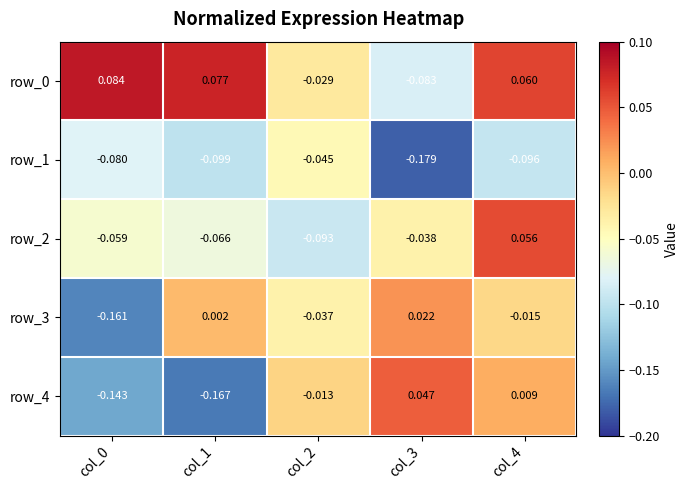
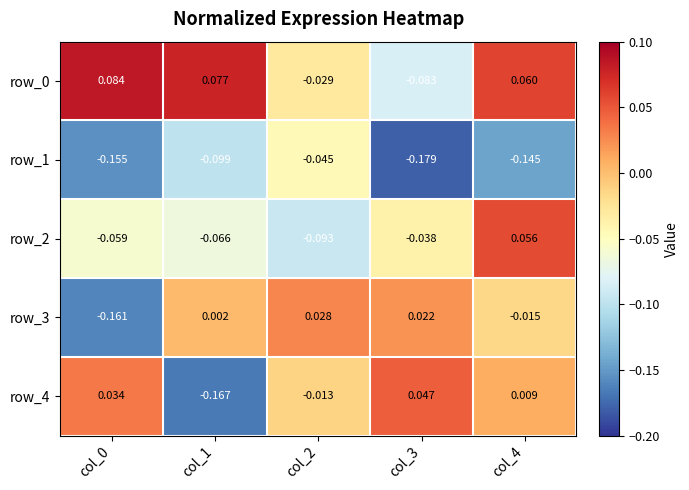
  {
    "row_0": {
      "col_0": 0.084,
      "col_1": 0.077,
      "col_2": -0.029,
      "col_4": 0.060
    },
    "row_1": {
-     "col_0": -0.080,
+     "col_0": -0.155,
      "col_1": -0.099,
      "col_2": -0.045,
      "col_3": -0.179,
-     "col_4": -0.096
+     "col_4": -0.145
    },
    "row_2": {
      "col_0": -0.059,
      "col_1": -0.066,
      "col_2": -0.093,
      "col_3": -0.038,
      "col_4": 0.056
    },
    "row_3": {
      "col_0": -0.161,
      "col_1": 0.002,
-     "col_2": -0.037,
+     "col_2": 0.028,
      "col_3": 0.022,
      "col_4": -0.015
    },
    "row_4": {
-     "col_0": -0.143,
+     "col_0": 0.034,
      "col_1": -0.167,
      "col_2": -0.013,
      "col_3": 0.047,
      "col_4": 0.009
    }
  }
